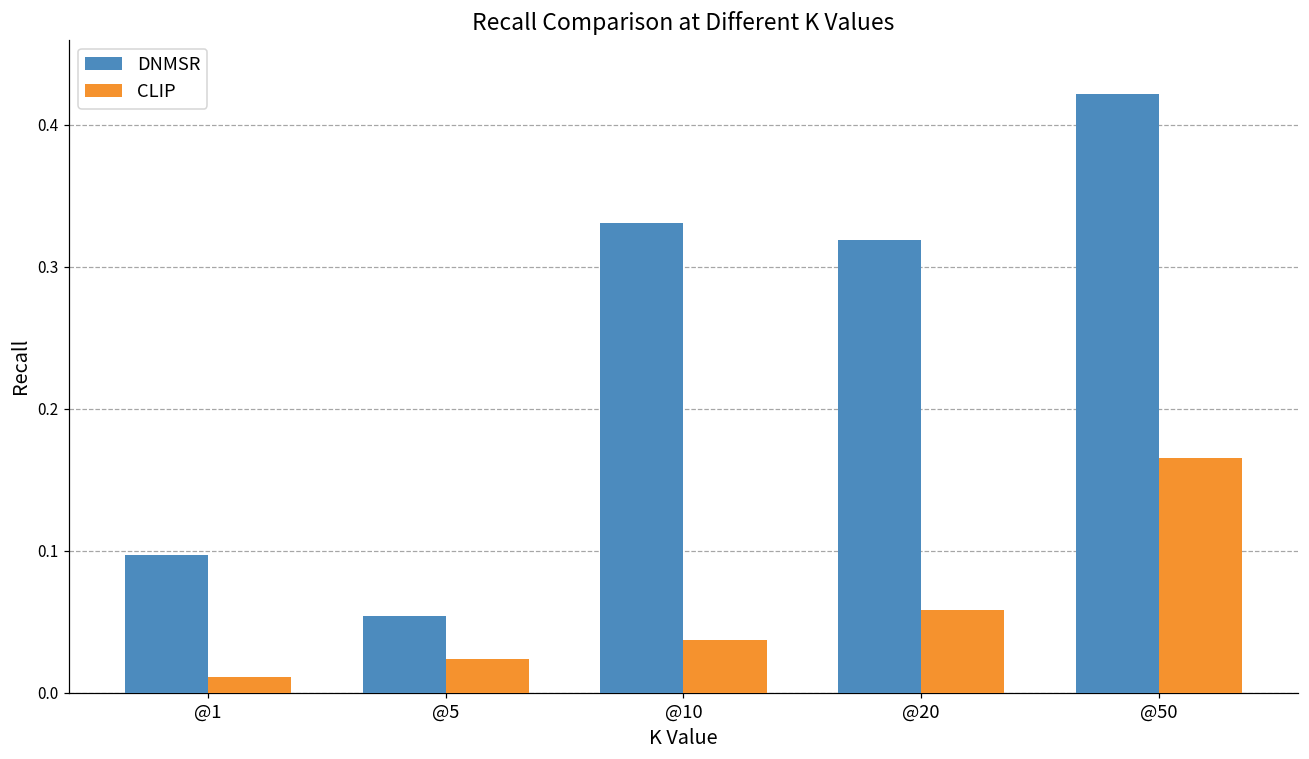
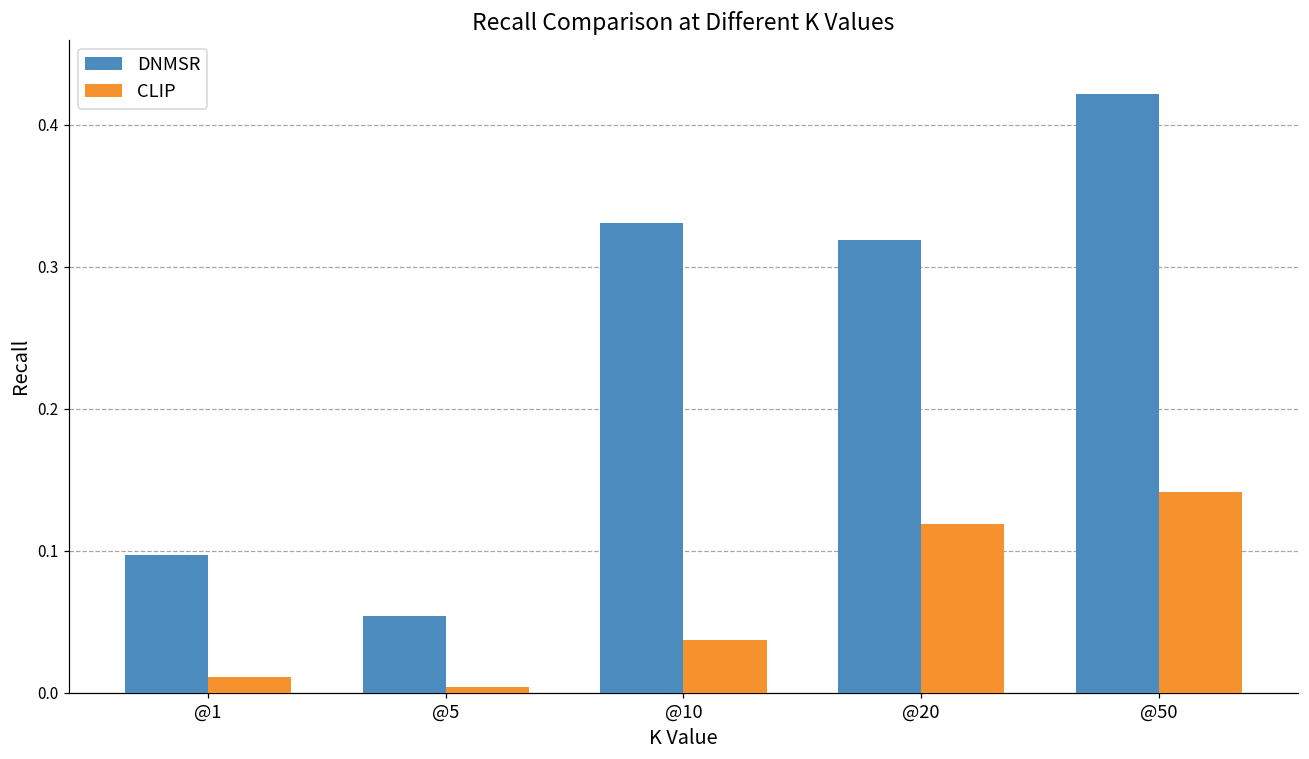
  {
    "DNMSR": {
      "@1": 0.097,
      "@5": 0.054,
      "@10": 0.331,
      "@20": 0.319,
      "@50": 0.422
    },
    "CLIP": {
      "@1": 0.011,
-     "@5": 0.024,
+     "@5": 0.004,
      "@10": 0.037,
-     "@20": 0.058,
-     "@50": 0.165
+     "@20": 0.119,
+     "@50": 0.141
    }
  }
